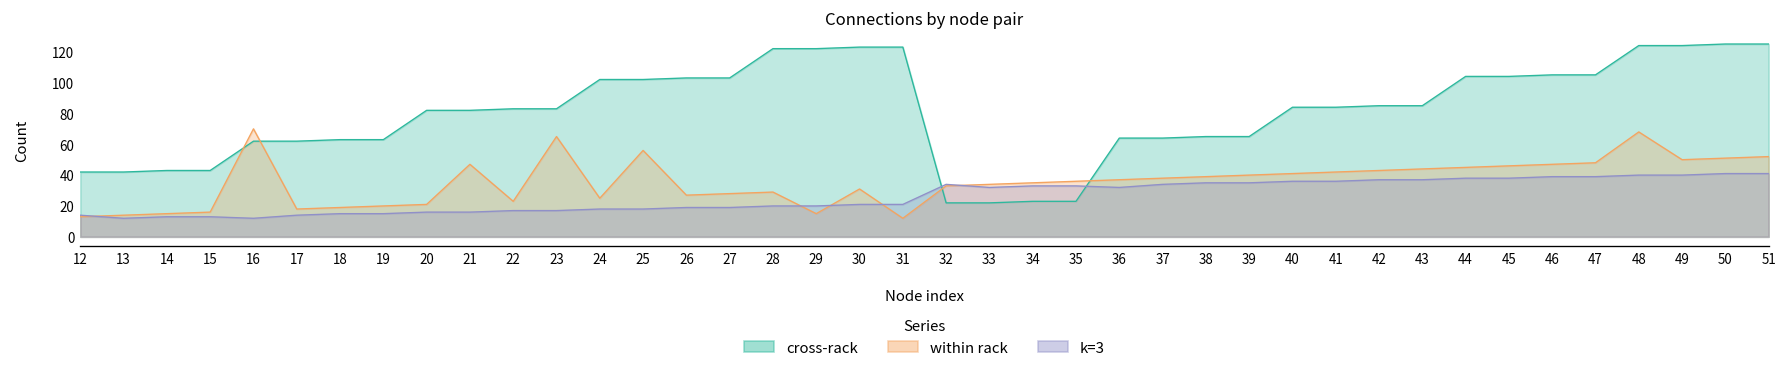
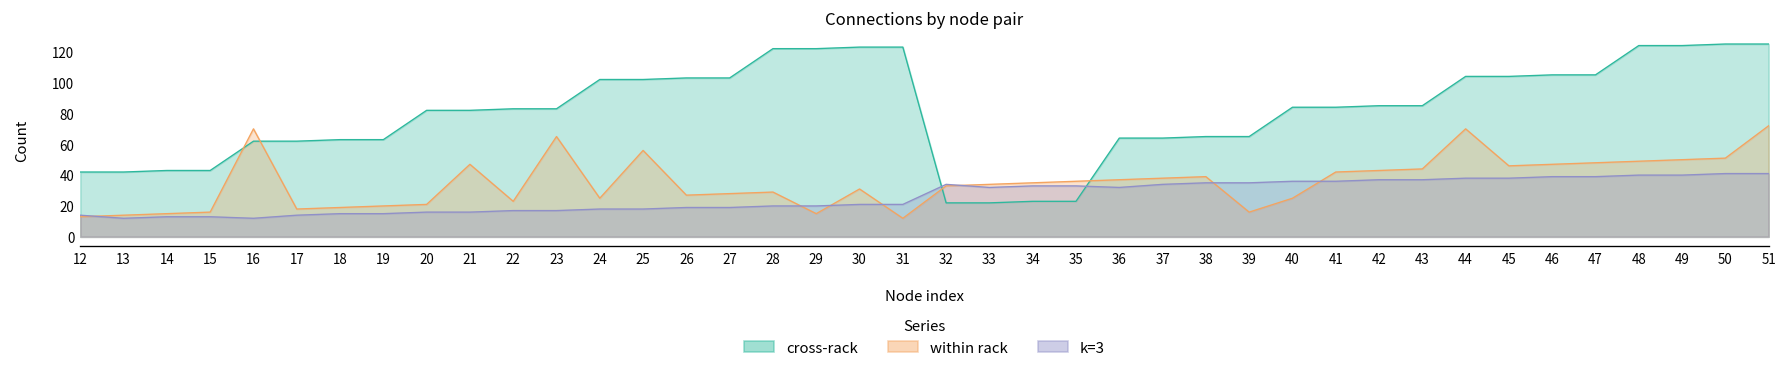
  {
    "within rack": {
      "13": 14,
      "14": 15,
      "15": 16,
      "16": 70,
      "17": 18,
      "18": 19,
      "19": 20,
      "20": 21,
      "21": 47,
      "22": 23,
      "23": 65,
      "24": 25,
      "25": 56,
      "26": 27,
      "27": 28,
      "28": 29,
      "29": 15,
      "30": 31,
      "31": 12,
      "33": 34,
      "34": 35,
      "35": 36,
      "36": 37,
      "37": 38,
      "38": 39,
-     "39": 40,
-     "40": 41,
+     "39": 16,
+     "40": 25,
      "41": 42,
      "42": 43,
      "43": 44,
-     "44": 45,
+     "44": 70,
      "45": 46,
      "46": 47,
      "47": 48,
-     "48": 68,
+     "48": 49,
      "49": 50,
      "50": 51,
-     "51": 52
+     "51": 72
    }
  }
